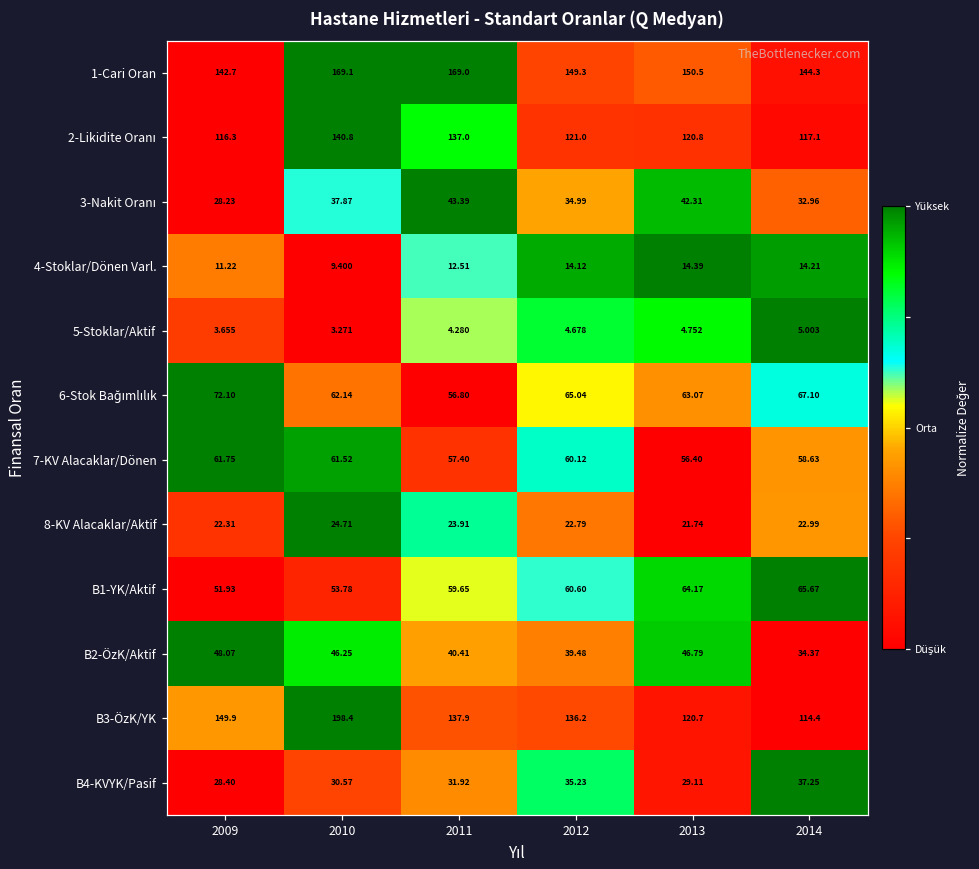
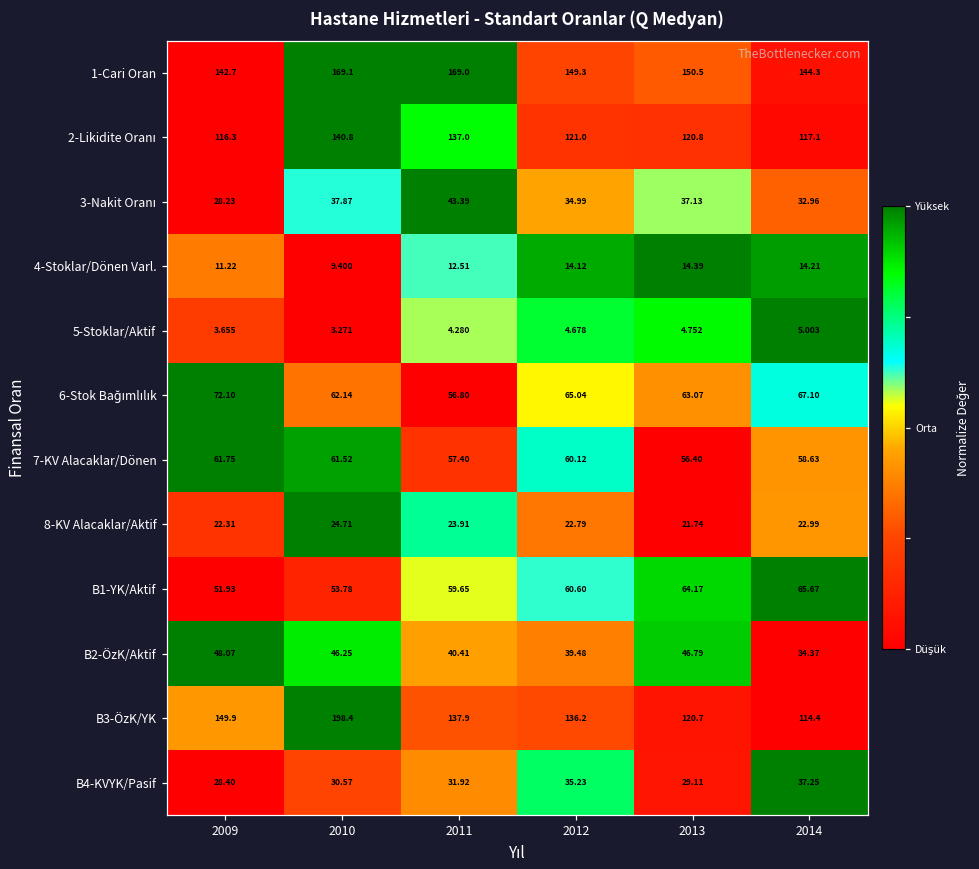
  {
    "1-Cari Oran": {
      "2009": 142.7,
      "2010": 169.1,
      "2011": 169.0,
      "2012": 149.3,
      "2013": 150.5
    },
    "2-Likidite Oranı": {
      "2009": 116.3,
      "2010": 140.8,
      "2011": 137.0,
      "2012": 121.0,
      "2013": 120.8,
      "2014": 117.1
    },
    "3-Nakit Oranı": {
      "2009": 28.23,
      "2010": 37.87,
      "2011": 43.39,
      "2012": 34.99,
-     "2013": 42.31,
+     "2013": 37.13,
      "2014": 32.96
    },
    "4-Stoklar/Dönen Varl.": {
      "2009": 11.22,
      "2010": 9.400,
      "2011": 12.51,
      "2012": 14.12,
      "2013": 14.39,
      "2014": 14.21
    },
    "5-Stoklar/Aktif": {
      "2009": 3.655,
      "2010": 3.271,
      "2011": 4.280,
      "2012": 4.678,
      "2013": 4.752,
      "2014": 5.003
    },
    "6-Stok Bağımlılık": {
      "2009": 72.10,
      "2010": 62.14,
      "2011": 56.80,
      "2012": 65.04,
      "2013": 63.07,
      "2014": 67.10
    },
    "7-KV Alacaklar/Dönen": {
      "2009": 61.75,
      "2010": 61.52,
      "2011": 57.40,
      "2012": 60.12,
      "2013": 56.40,
      "2014": 58.63
    },
    "8-KV Alacaklar/Aktif": {
      "2009": 22.31,
      "2010": 24.71,
      "2011": 23.91,
      "2012": 22.79,
      "2013": 21.74,
      "2014": 22.99
    },
    "B1-YK/Aktif": {
      "2009": 51.93,
      "2010": 53.78,
      "2011": 59.65,
      "2012": 60.60,
      "2013": 64.17,
      "2014": 65.67
    },
    "B2-ÖzK/Aktif": {
      "2009": 48.07,
      "2010": 46.25,
      "2011": 40.41,
      "2012": 39.48,
      "2013": 46.79,
      "2014": 34.37
    },
    "B3-ÖzK/YK": {
      "2009": 149.9,
      "2010": 198.4,
      "2011": 137.9,
      "2012": 136.2,
      "2013": 120.7,
      "2014": 114.4
    },
    "B4-KVYK/Pasif": {
      "2009": 28.40,
      "2010": 30.57,
      "2011": 31.92,
      "2012": 35.23,
      "2013": 29.11,
      "2014": 37.25
    }
  }
